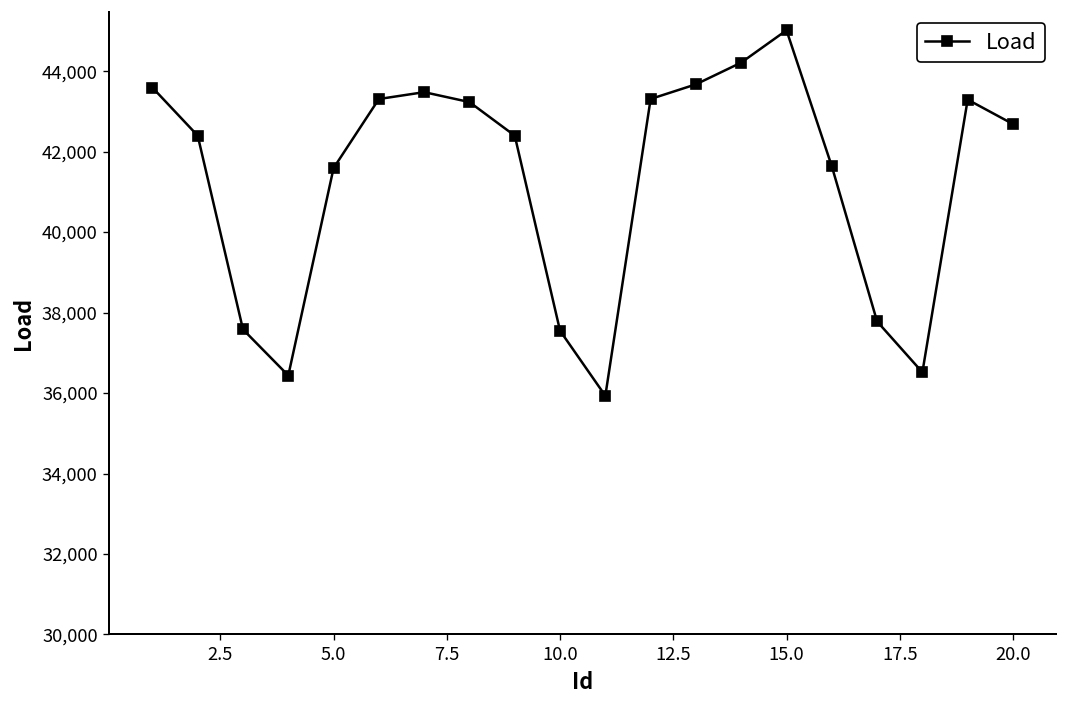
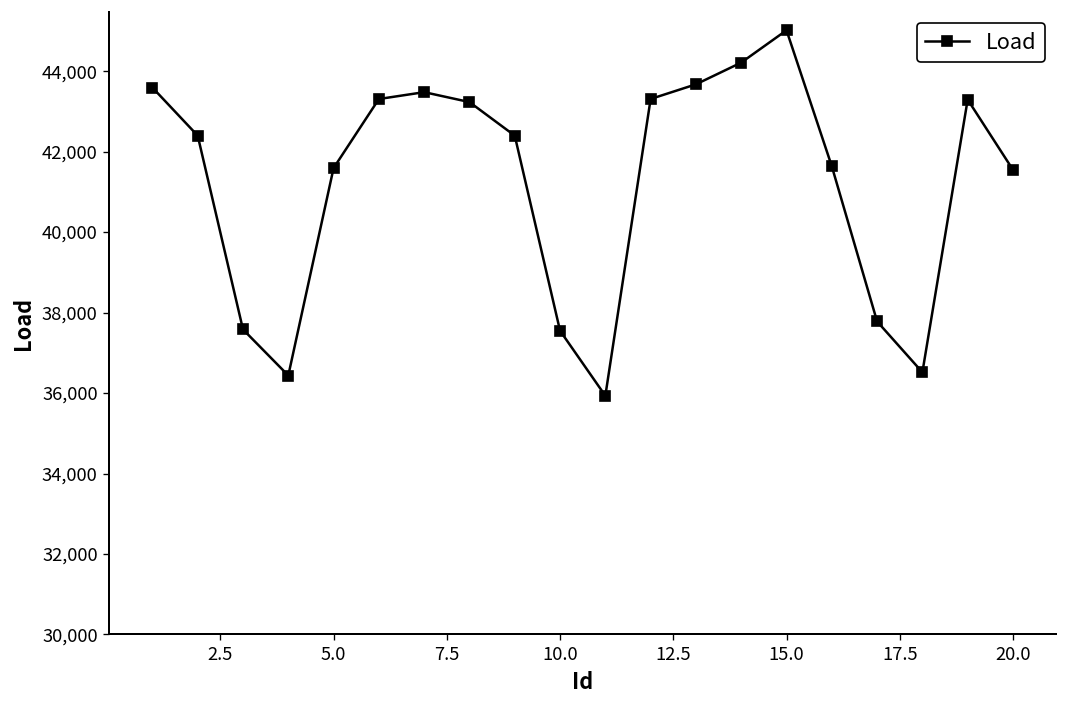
  {
    "5.0": "41,600",
    "10.0": "37,500",
    "15.0": "45,000",
-   "20.0": "42,700"
+   "20.0": "41,500"
  }
